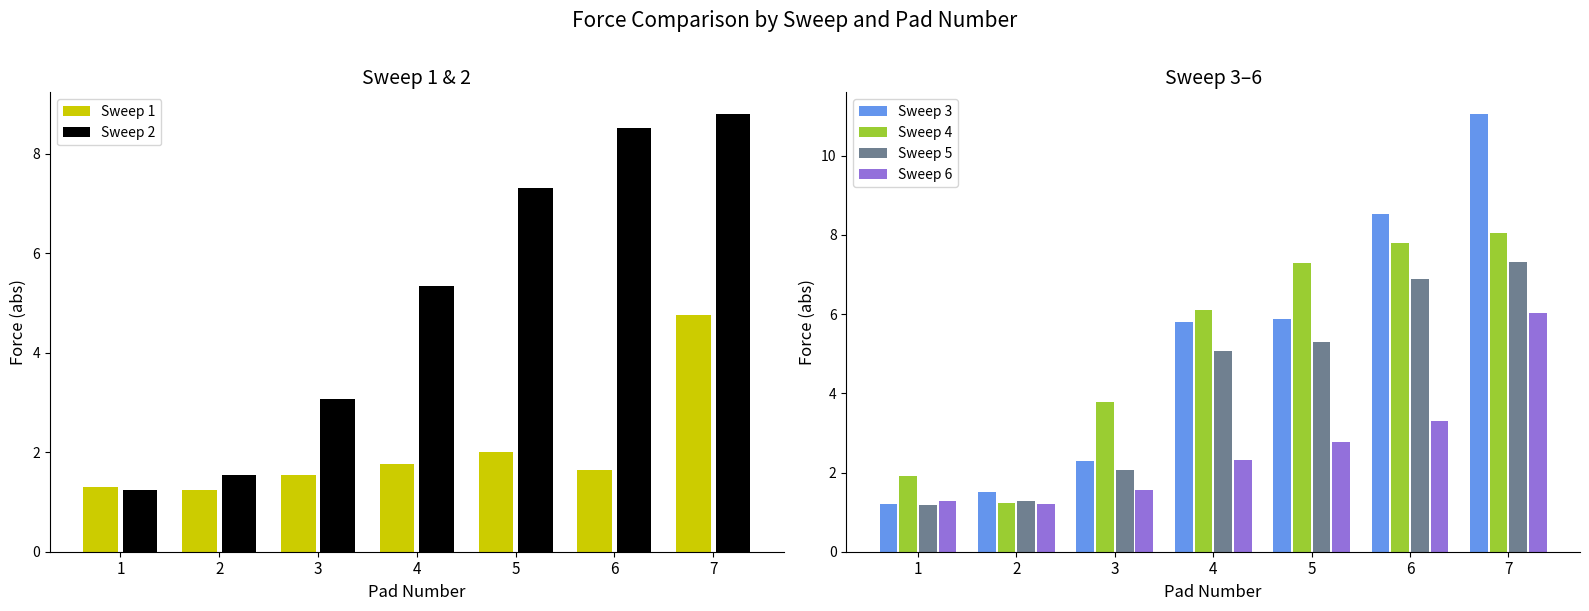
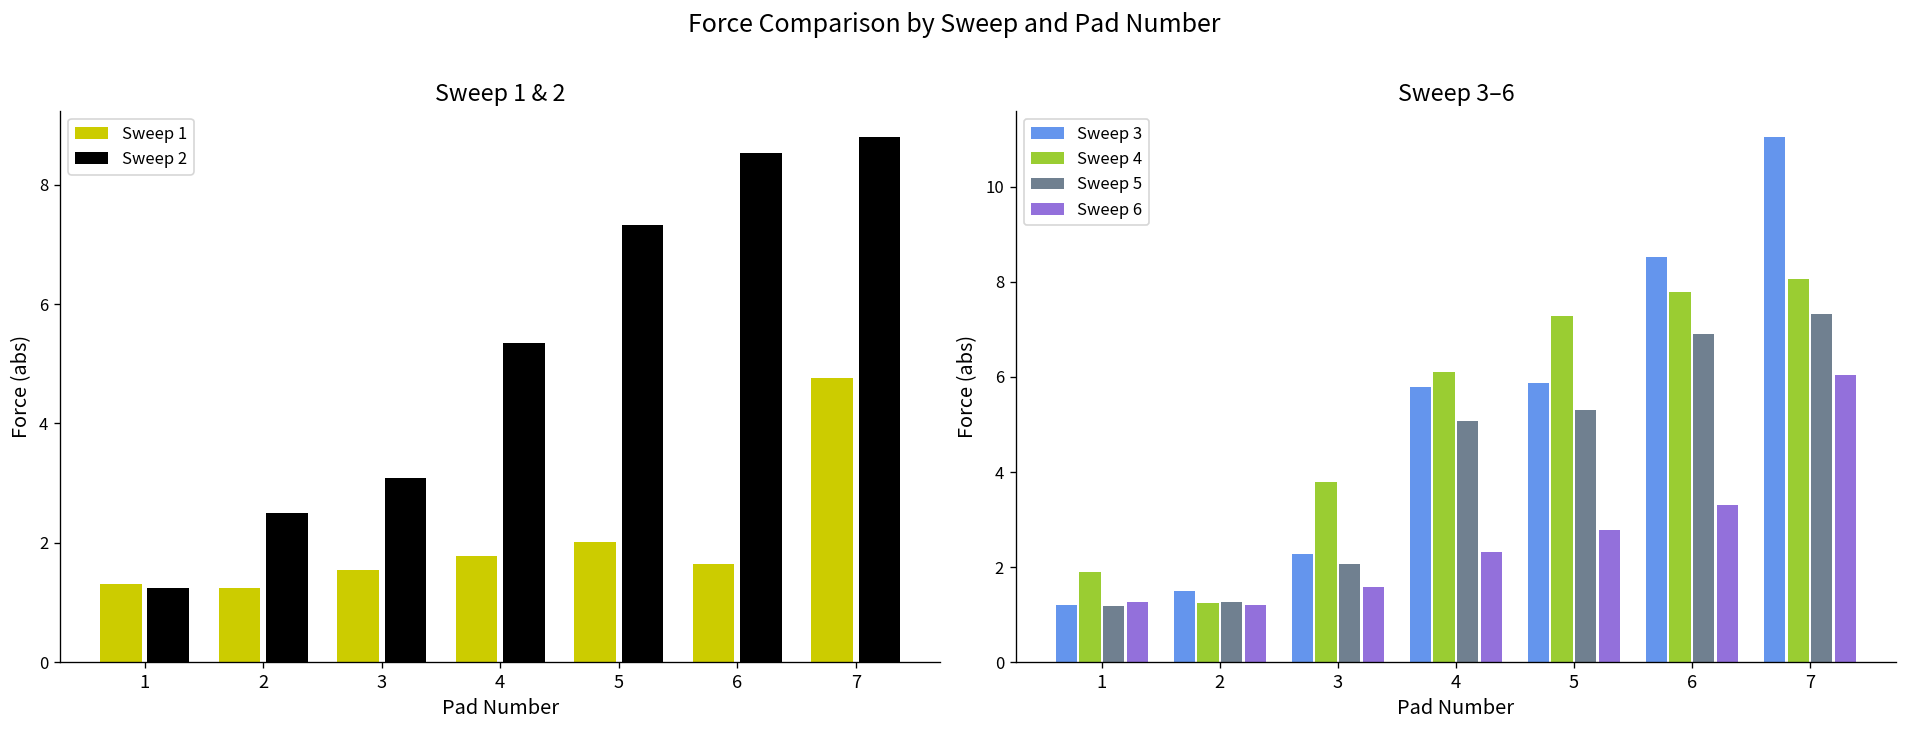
  {
    "Sweep 1 & 2": {
      "Sweep 1": {
        "1": 1.3,
        "2": 1.2,
        "3": 1.5,
        "4": 1.8,
        "5": 2.0,
        "6": 1.6,
        "7": 4.8
      },
      "Sweep 2": {
        "1": 1.2,
-       "2": 1.5,
+       "2": 2.5,
        "3": 3.1,
        "4": 5.3,
        "5": 7.3,
        "6": 8.5,
        "7": 8.8
      }
    },
    "Sweep 3–6": {
      "Sweep 3": {
        "1": 1.2,
        "2": 1.5,
        "3": 2.3,
        "4": 5.8,
        "5": 5.9,
        "6": 8.5,
        "7": 11.1
      },
      "Sweep 4": {
        "1": 1.9,
        "2": 1.2,
        "3": 3.8,
        "4": 6.1,
        "5": 7.3,
        "6": 7.8,
        "7": 8.1
      },
      "Sweep 5": {
        "1": 1.2,
        "2": 1.3,
        "3": 2.1,
        "4": 5.1,
        "5": 5.3,
        "6": 6.9,
        "7": 7.3
      },
      "Sweep 6": {
        "1": 1.3,
        "2": 1.2,
        "3": 1.6,
        "4": 2.3,
        "5": 2.8,
        "6": 3.3,
        "7": 6.0
      }
    }
  }
